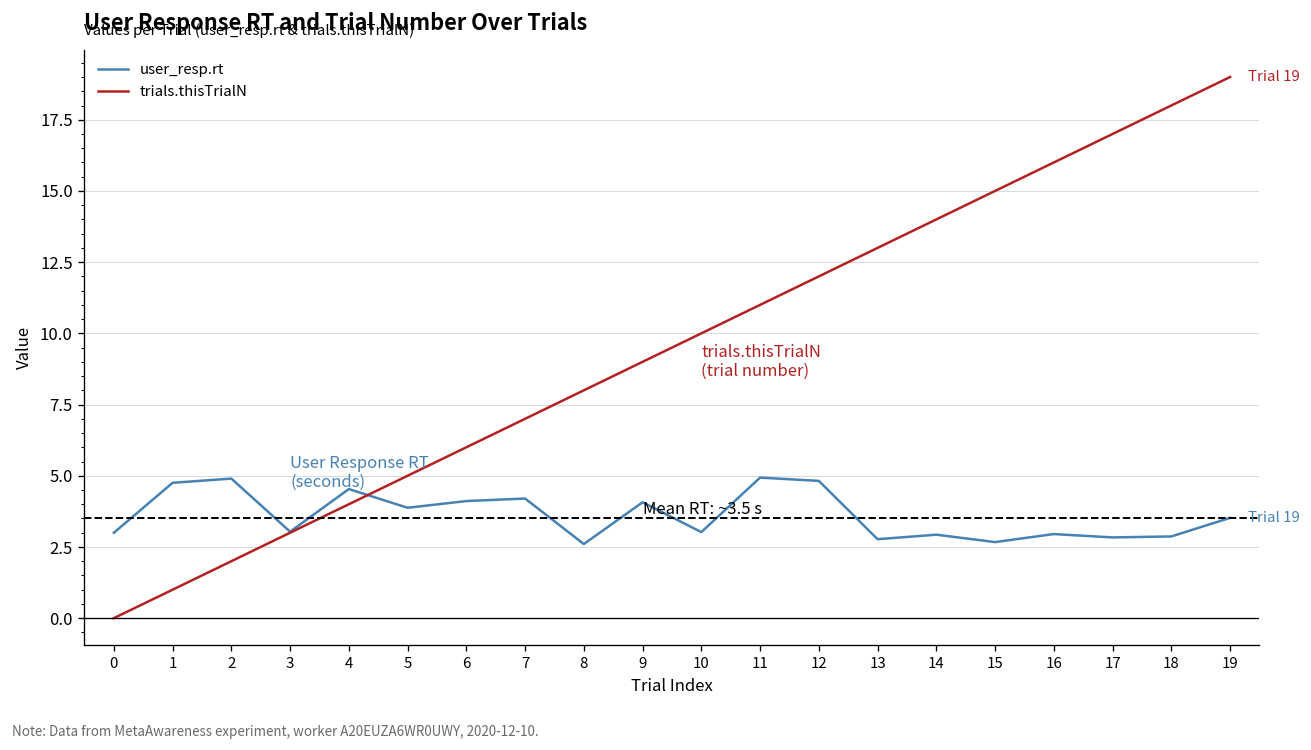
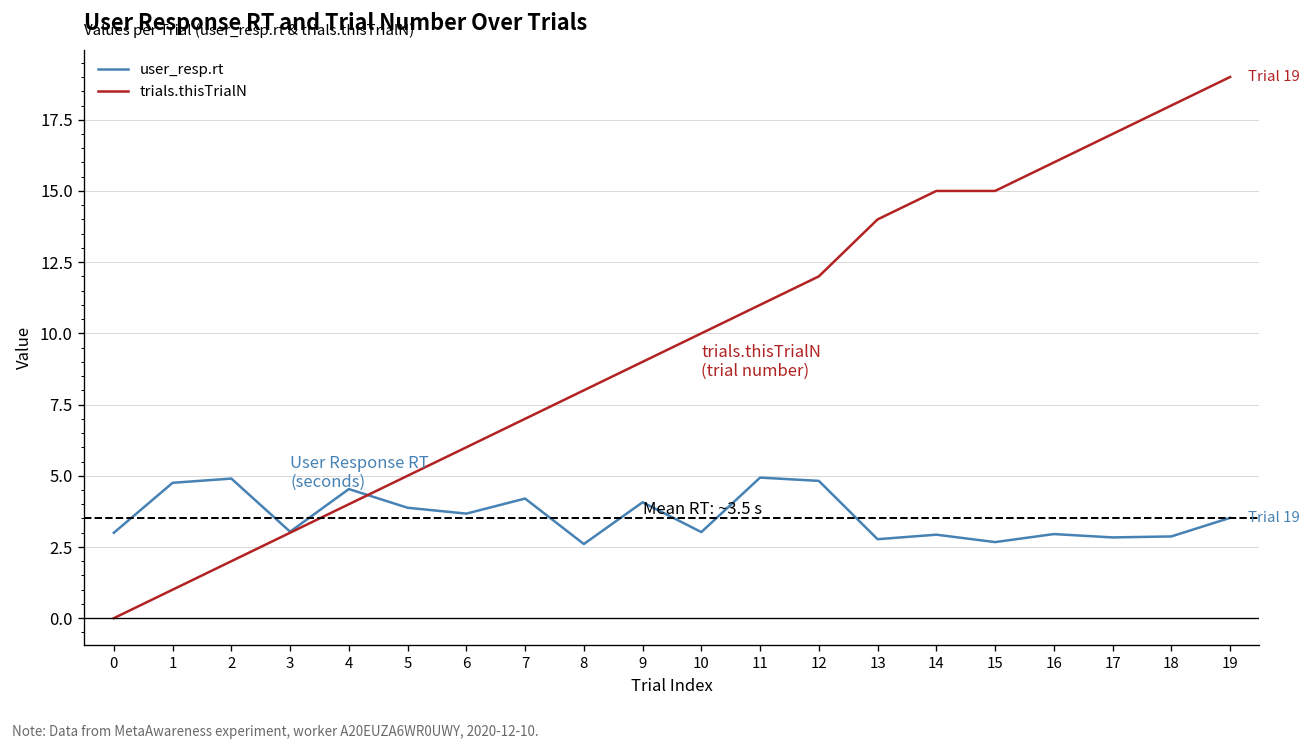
  {
    "user_resp.rt": {
      "0": 3.0,
      "1": 4.8,
      "2": 4.9,
      "4": 4.5,
      "5": 3.9,
-     "6": 4.1,
+     "6": 3.7,
      "7": 4.2,
      "8": 2.6,
      "10": 3.0,
      "11": 4.9,
      "12": 4.8,
      "13": 2.8,
      "14": 2.9,
      "15": 2.7,
      "16": 3.0,
      "17": 2.8,
      "18": 2.9
    },
    "trials.thisTrialN": {
      "0": 0,
      "1": 1,
      "2": 2,
      "4": 4,
      "5": 5,
      "6": 6,
      "7": 7,
      "8": 8,
      "9": 9,
      "10": 10,
      "11": 11,
      "12": 12,
-     "13": 13,
-     "14": 14,
+     "13": 14,
+     "14": 15,
      "15": 15,
      "16": 16,
      "17": 17,
      "18": 18
    }
  }
